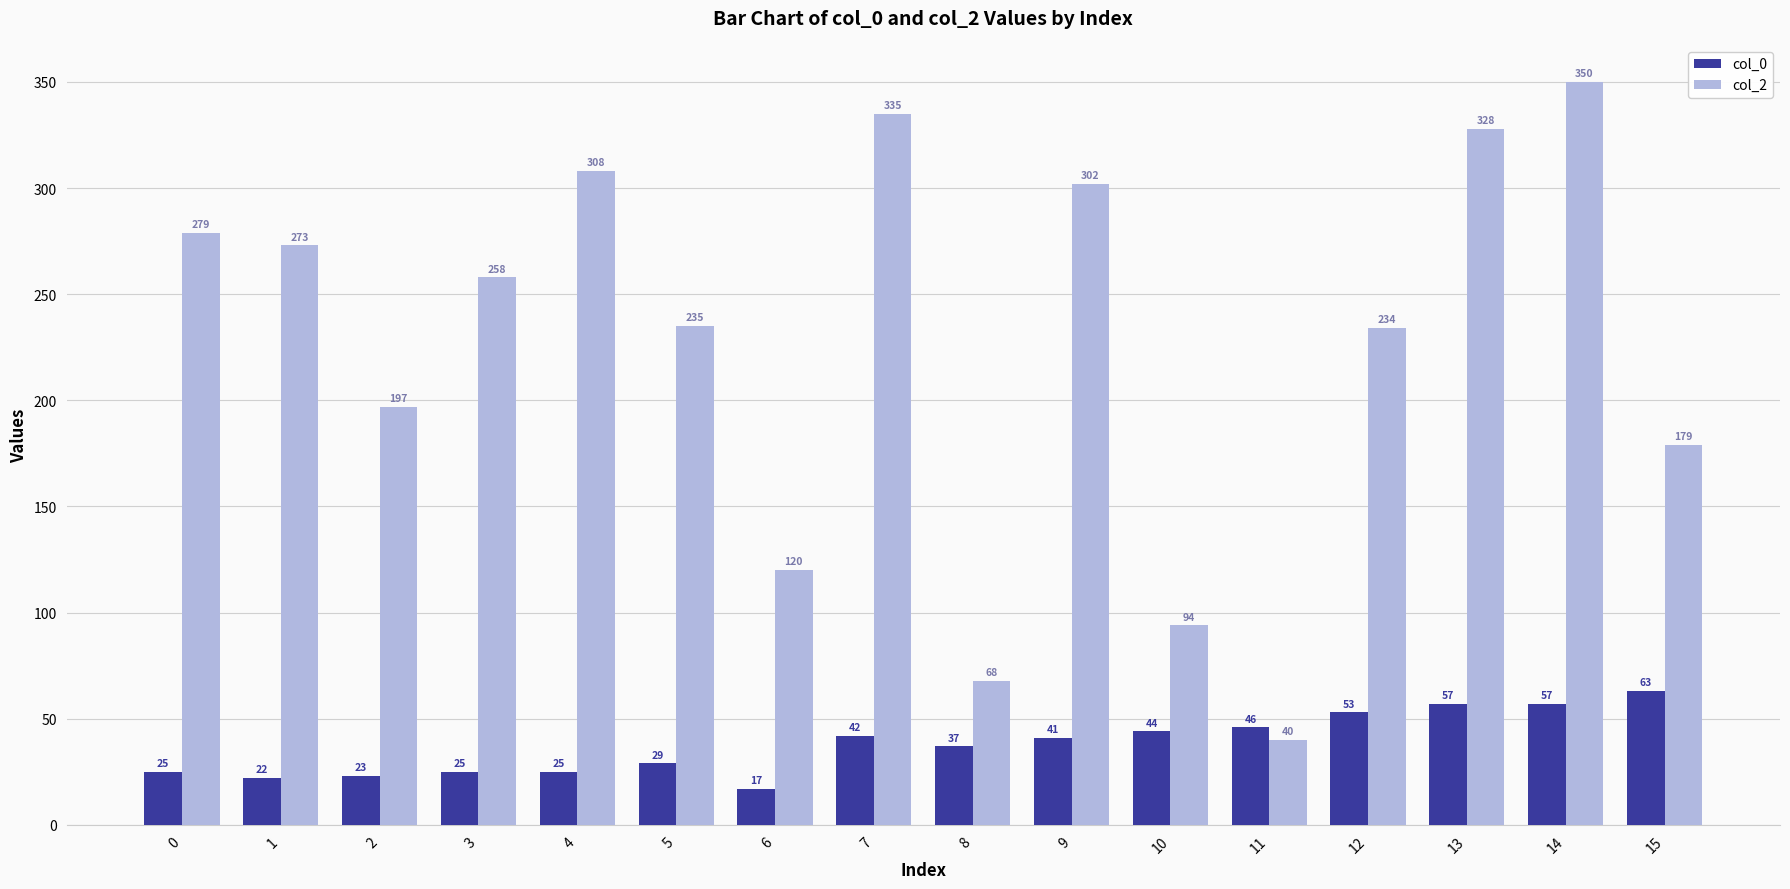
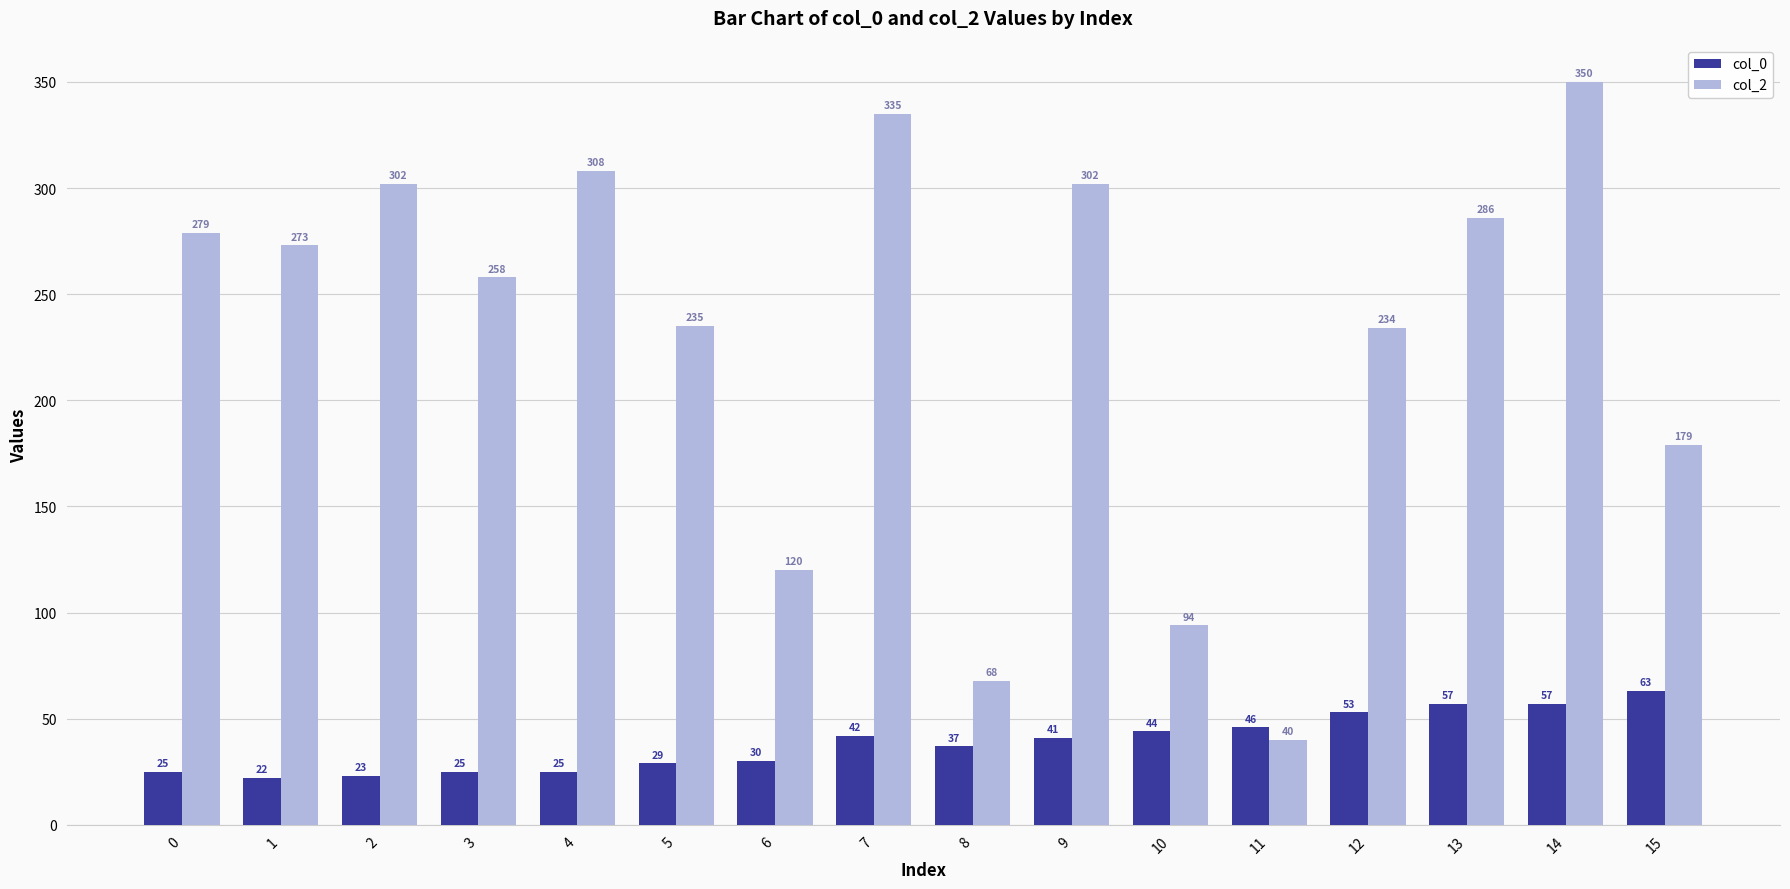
  {
    "col_0": {
      "0": 25,
      "1": 22,
      "2": 23,
      "3": 25,
      "4": 25,
      "5": 29,
-     "6": 17,
+     "6": 30,
      "7": 42,
      "8": 37,
      "9": 41,
      "10": 44,
      "11": 46,
      "12": 53,
      "13": 57,
      "14": 57,
      "15": 63
    },
    "col_2": {
      "0": 279,
      "1": 273,
-     "2": 197,
+     "2": 302,
      "3": 258,
      "4": 308,
      "5": 235,
      "6": 120,
      "7": 335,
      "8": 68,
      "9": 302,
      "10": 94,
      "11": 40,
      "12": 234,
-     "13": 328,
+     "13": 286,
      "14": 350,
      "15": 179
    }
  }
